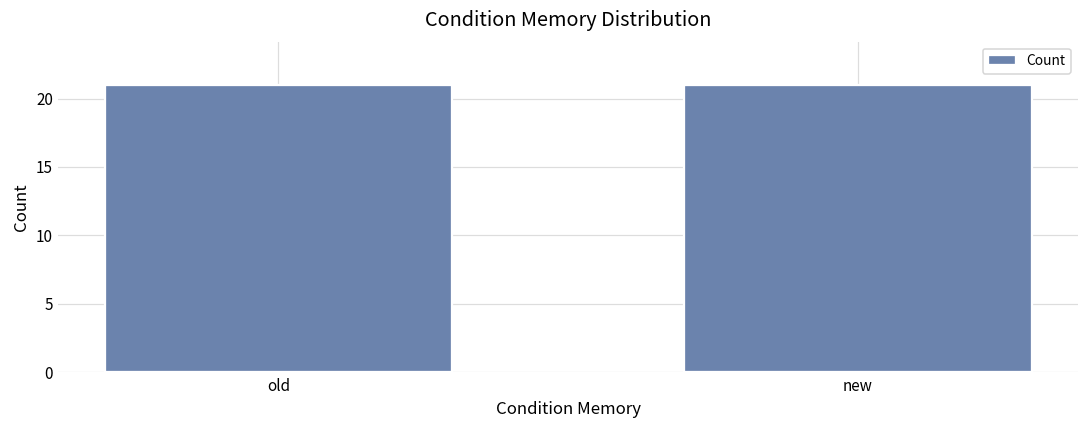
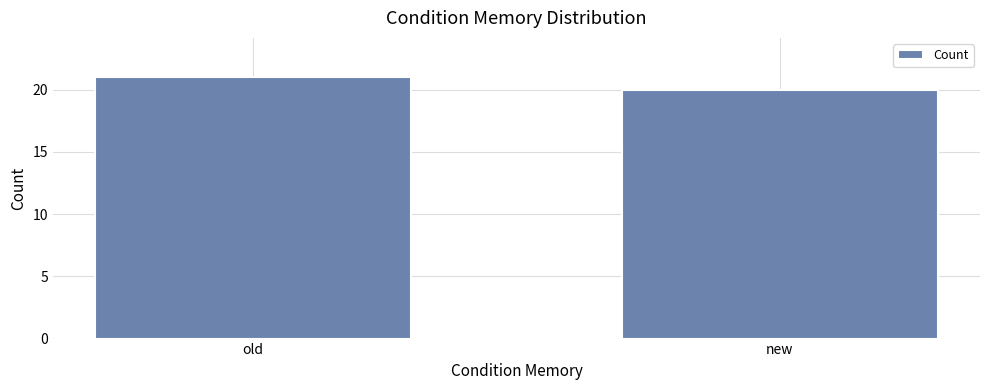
  {
    "old": 21,
-   "new": 21
+   "new": 20
  }
